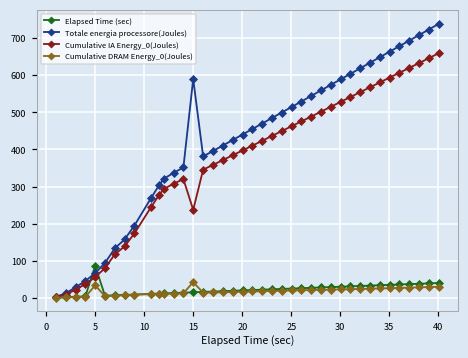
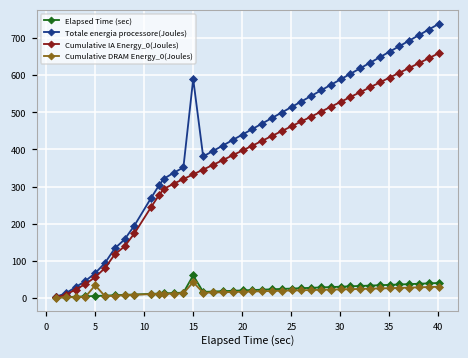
  {
    "Elapsed Time (sec)": {
-     "5": 90,
-     "15": 10
+     "5": 0,
+     "15": 60
    },
    "Totale energia processore(Joules)": {
      "5": 70,
      "15": 590
    },
    "Cumulative IA Energy_0(Joules)": {
      "5": 60,
-     "15": 240
+     "15": 330
    },
    "Cumulative DRAM Energy_0(Joules)": {
      "5": 30,
      "15": 40
    }
  }
